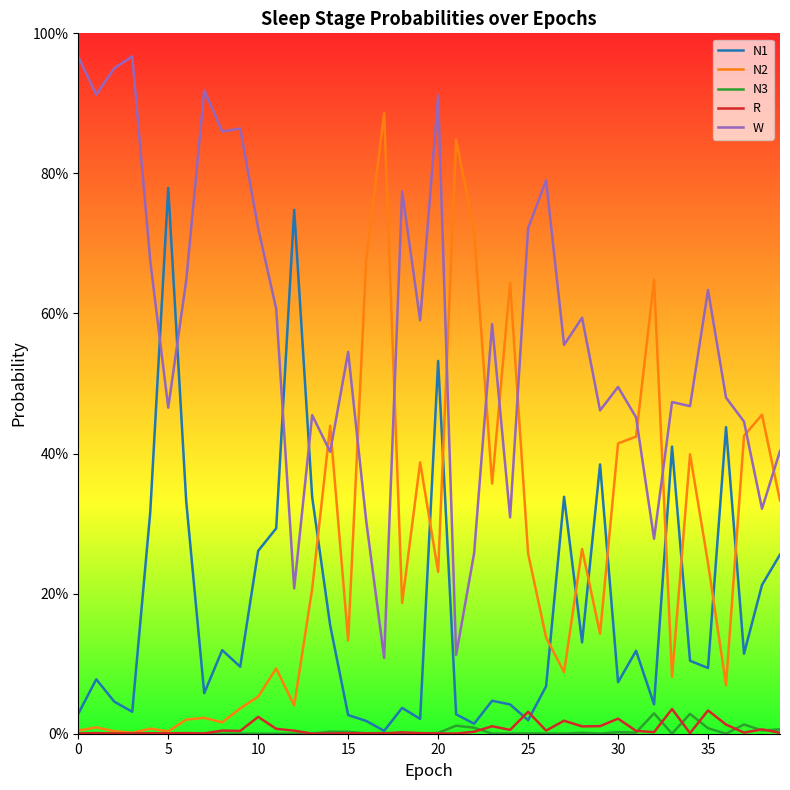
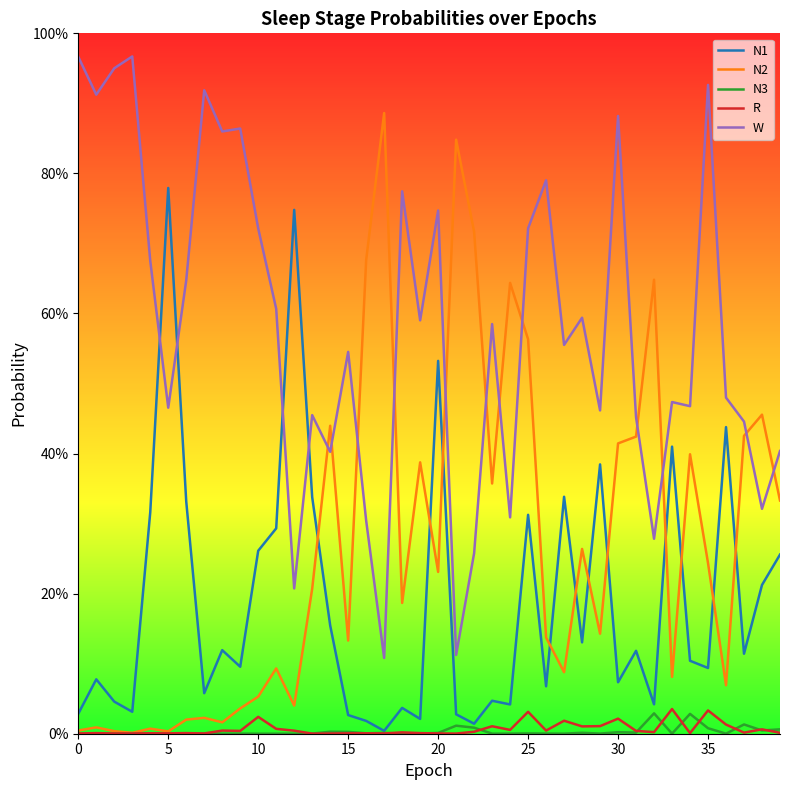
  {
    "N1": {
      "0": "3%",
      "5": "78%",
      "10": "26%",
      "15": "3%",
      "20": "53%",
-     "25": "2%",
+     "25": "31%",
      "30": "7%",
      "35": "9%"
    },
    "N2": {
      "0": "0%",
      "10": "5%",
      "15": "13%",
      "20": "23%",
-     "25": "26%",
+     "25": "56%",
      "30": "41%",
      "35": "24%"
    },
    "N3": {
      "10": "0%",
      "25": "0%",
      "30": "0%",
      "35": "1%"
    },
    "R": {
      "10": "2%",
      "25": "3%",
      "30": "2%",
      "35": "3%"
    },
    "W": {
      "0": "97%",
      "5": "47%",
      "10": "72%",
      "15": "55%",
-     "20": "91%",
+     "20": "75%",
      "25": "72%",
-     "30": "50%",
-     "35": "63%"
+     "30": "88%",
+     "35": "93%"
    }
  }
